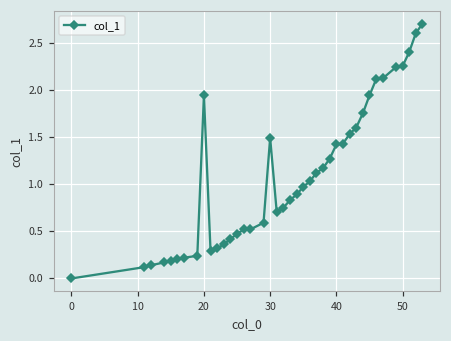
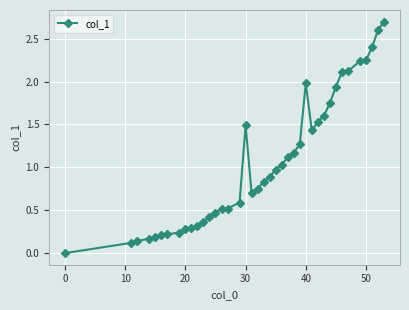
  {
    "0": 0.0,
-   "20": 1.9,
+   "20": 0.3,
    "30": 1.5,
-   "40": 1.4,
+   "40": 2.0,
    "50": 2.3
  }
